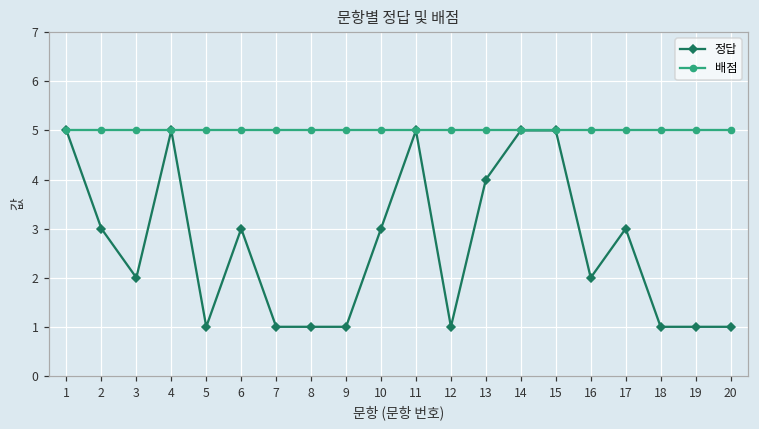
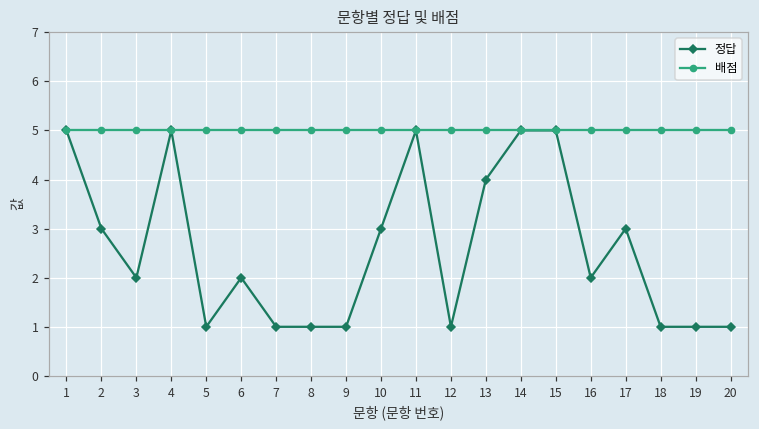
  {
    "정답": {
      "2": 3,
      "3": 2,
      "5": 1,
-     "6": 3,
+     "6": 2,
      "7": 1,
      "8": 1,
      "9": 1,
      "10": 3,
      "12": 1,
      "13": 4,
      "16": 2,
      "17": 3,
      "18": 1,
      "19": 1,
      "20": 1
    },
    "배점": {
      "2": 5,
      "3": 5,
      "5": 5,
      "6": 5,
      "7": 5,
      "8": 5,
      "9": 5,
      "10": 5,
      "12": 5,
      "13": 5,
      "16": 5,
      "17": 5,
      "18": 5,
      "19": 5,
      "20": 5
    }
  }
